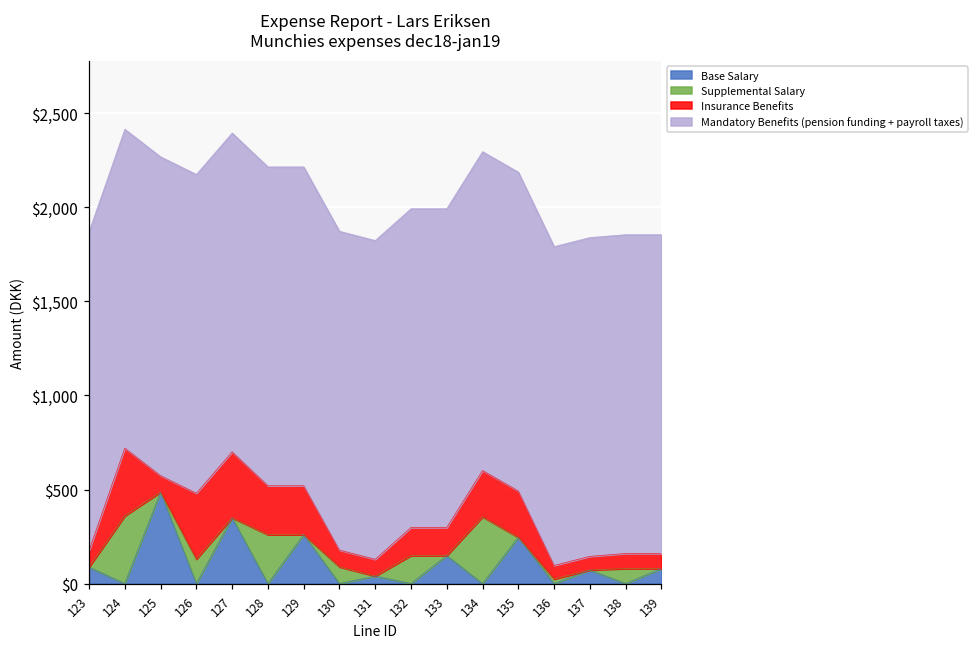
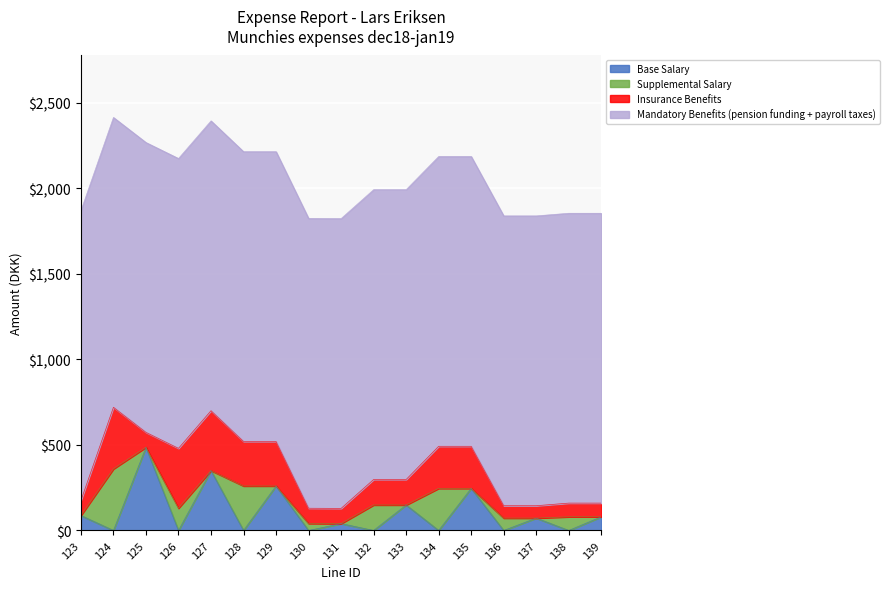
  {
    "Base Salary": {
      "124": "$0",
      "126": "$0",
      "128": "$0",
      "130": "$0",
      "132": "$0",
      "134": "$0",
      "136": "$0",
      "138": "$0"
    },
    "Supplemental Salary": {
      "124": "$360",
      "126": "$130",
      "128": "$260",
-     "130": "$90",
+     "130": "$40",
      "132": "$150",
-     "134": "$360",
-     "136": "$20",
+     "134": "$250",
+     "136": "$70",
      "138": "$80"
    },
    "Insurance Benefits": {
      "123": "$90",
      "124": "$360",
      "125": "$90",
      "126": "$350",
      "127": "$350",
      "128": "$260",
      "129": "$260",
      "130": "$90",
      "131": "$90",
      "132": "$150",
      "133": "$150",
      "134": "$250",
      "135": "$250",
      "136": "$70",
      "137": "$70",
      "138": "$80",
      "139": "$80"
    },
    "Mandatory Benefits (pension funding + payroll taxes)": {
      "123": "$1,690",
      "124": "$1,690",
      "125": "$1,690",
      "126": "$1,690",
      "127": "$1,690",
      "128": "$1,690",
      "129": "$1,690",
      "130": "$1,690",
      "131": "$1,690",
      "132": "$1,690",
      "133": "$1,690",
      "134": "$1,690",
      "135": "$1,690",
      "136": "$1,690",
      "137": "$1,690",
      "138": "$1,690",
      "139": "$1,690"
    }
  }
